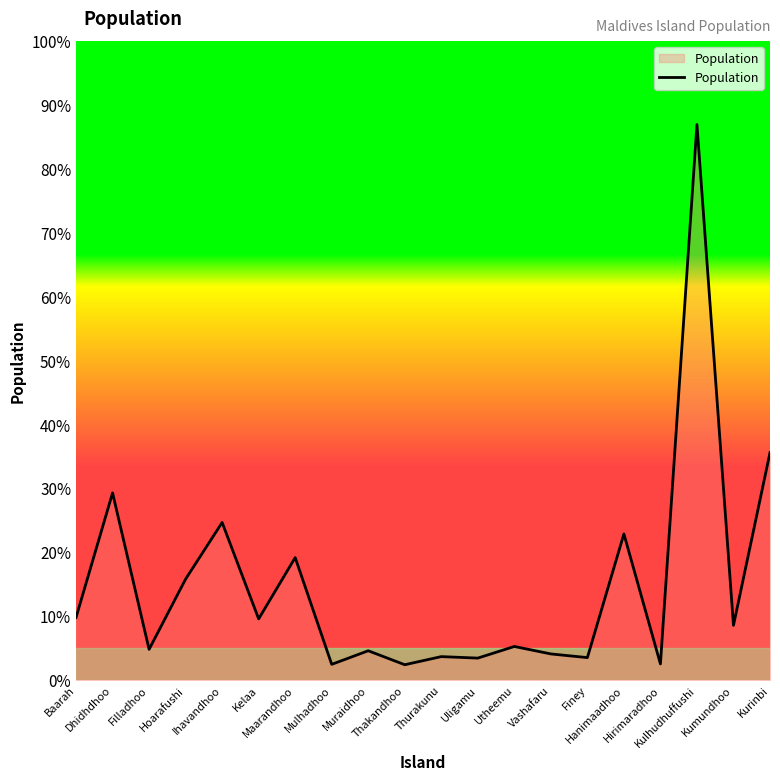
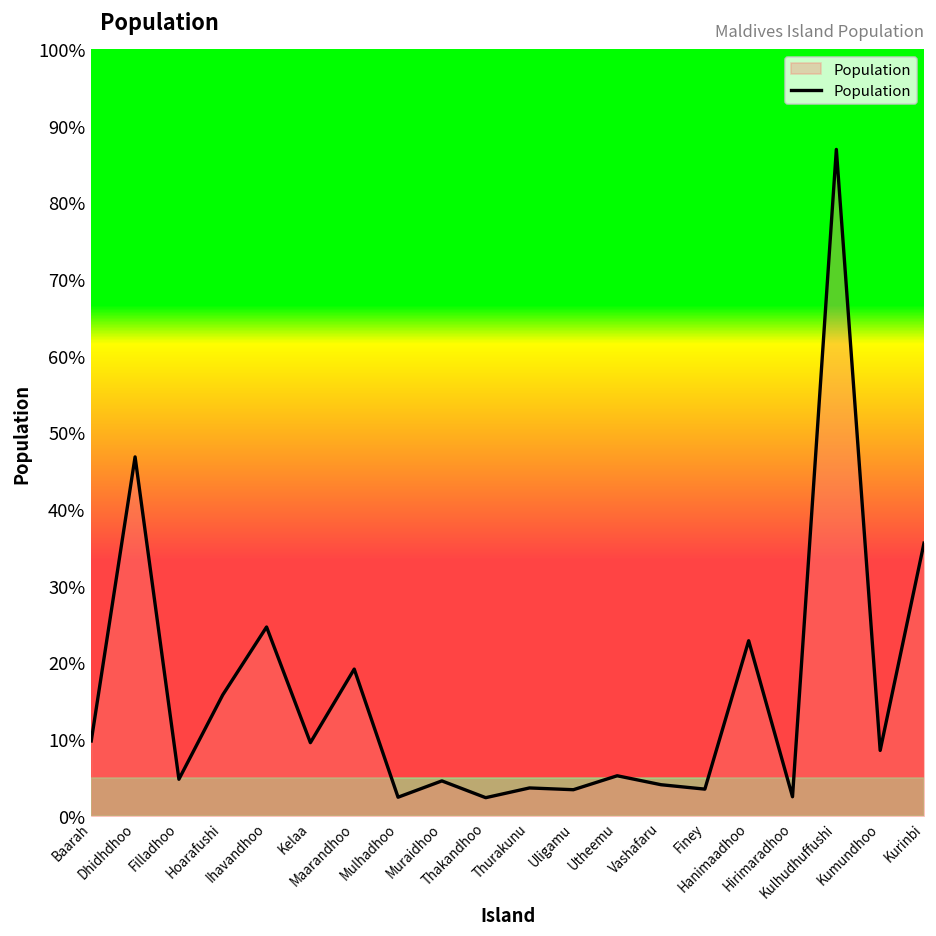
  {
    "Baarah": "10%",
-   "Dhidhdhoo": "29%",
+   "Dhidhdhoo": "47%",
    "Hoarafushi": "16%",
    "Ihavandhoo": "25%",
    "Kelaa": "10%",
    "Maarandhoo": "19%",
    "Utheemu": "5%",
    "Hanimaadhoo": "23%",
    "Kulhudhuffushi": "87%",
    "Kumundhoo": "9%",
    "Kurinbi": "36%"
  }
